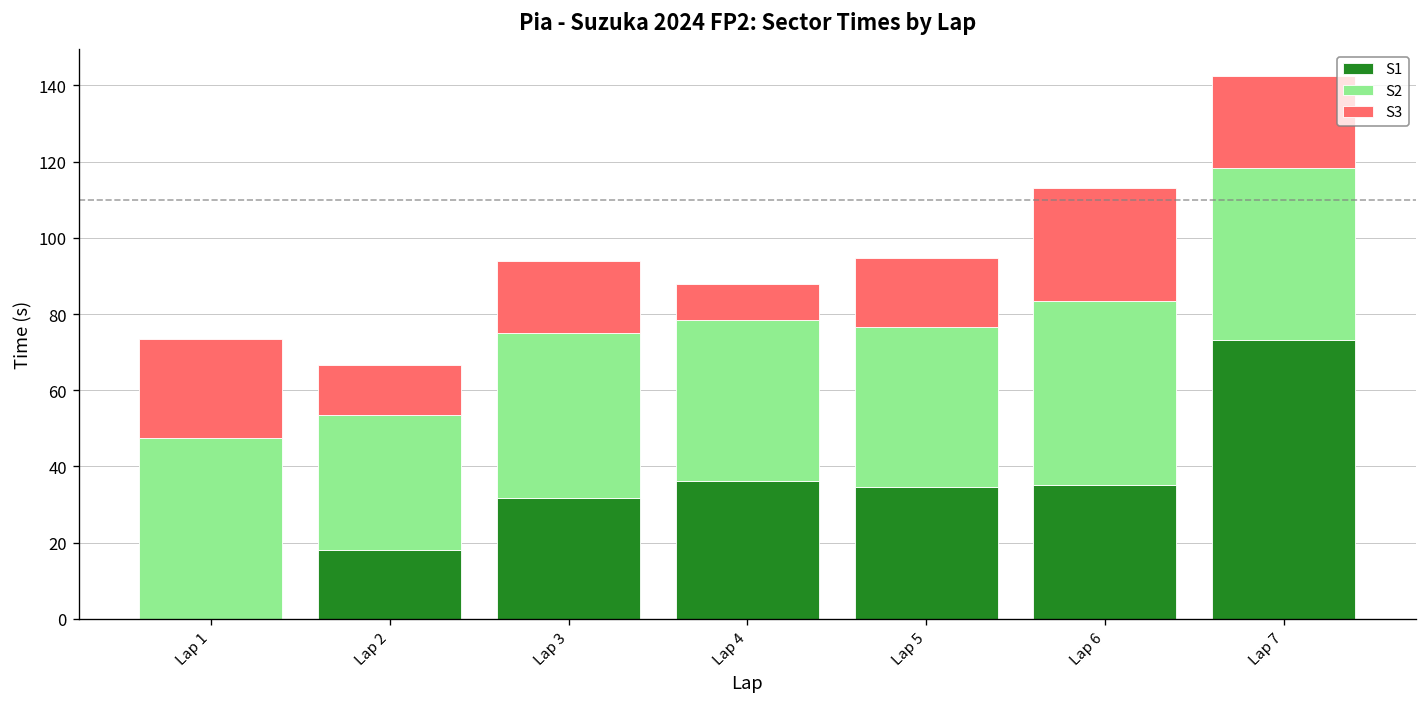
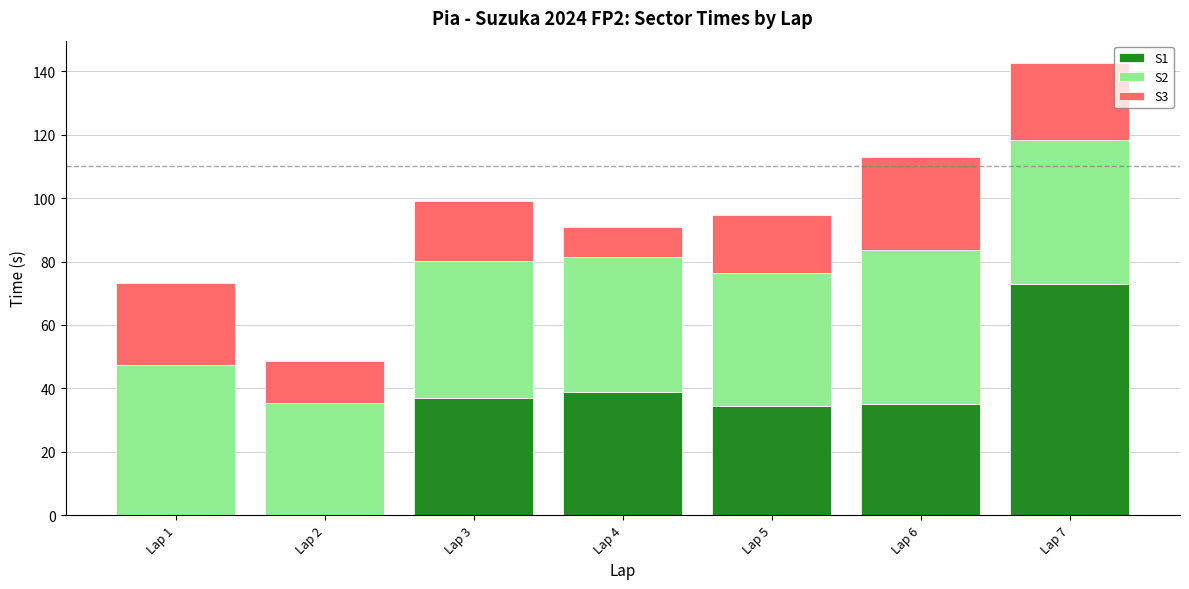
  {
    "S1": {
      "Lap 1": 0,
-     "Lap 2": 18,
-     "Lap 3": 32,
-     "Lap 4": 36,
+     "Lap 2": 0,
+     "Lap 3": 37,
+     "Lap 4": 39,
      "Lap 5": 35,
      "Lap 6": 35,
      "Lap 7": 73
    },
    "S2": {
      "Lap 1": 47,
      "Lap 2": 36,
      "Lap 3": 43,
      "Lap 4": 42,
      "Lap 5": 42,
      "Lap 6": 48,
      "Lap 7": 45
    },
    "S3": {
      "Lap 1": 26,
      "Lap 2": 13,
      "Lap 3": 19,
      "Lap 4": 10,
      "Lap 5": 18,
      "Lap 6": 30,
      "Lap 7": 24
    }
  }
